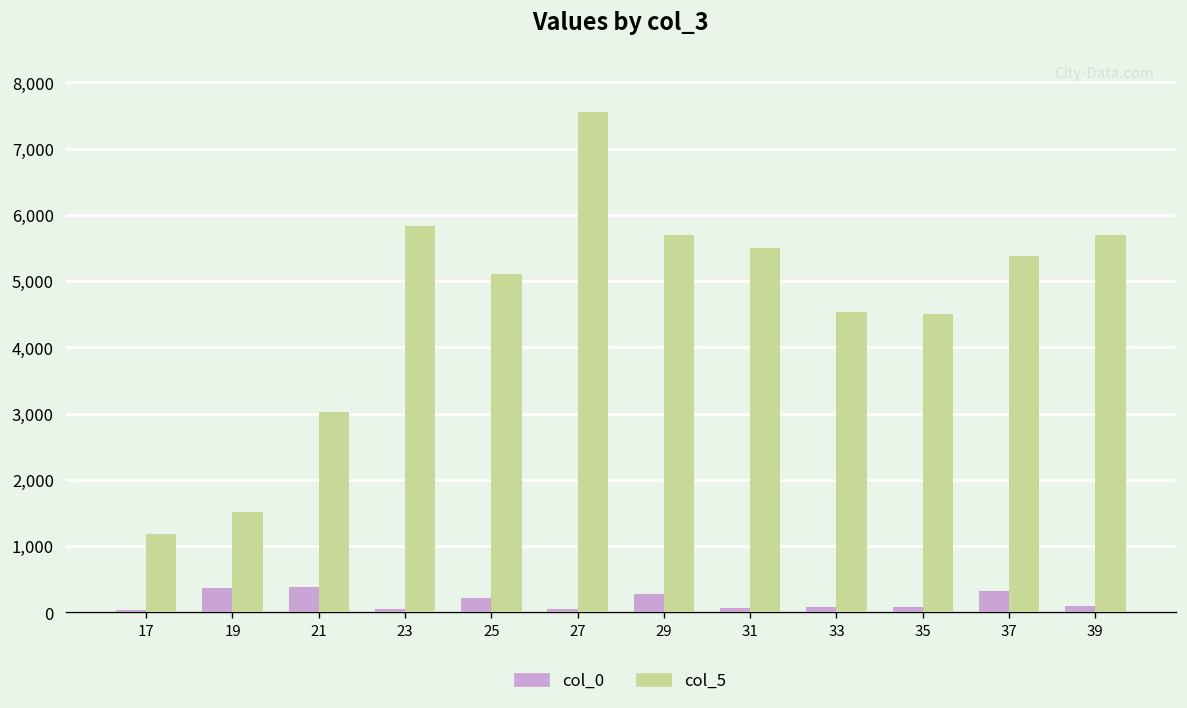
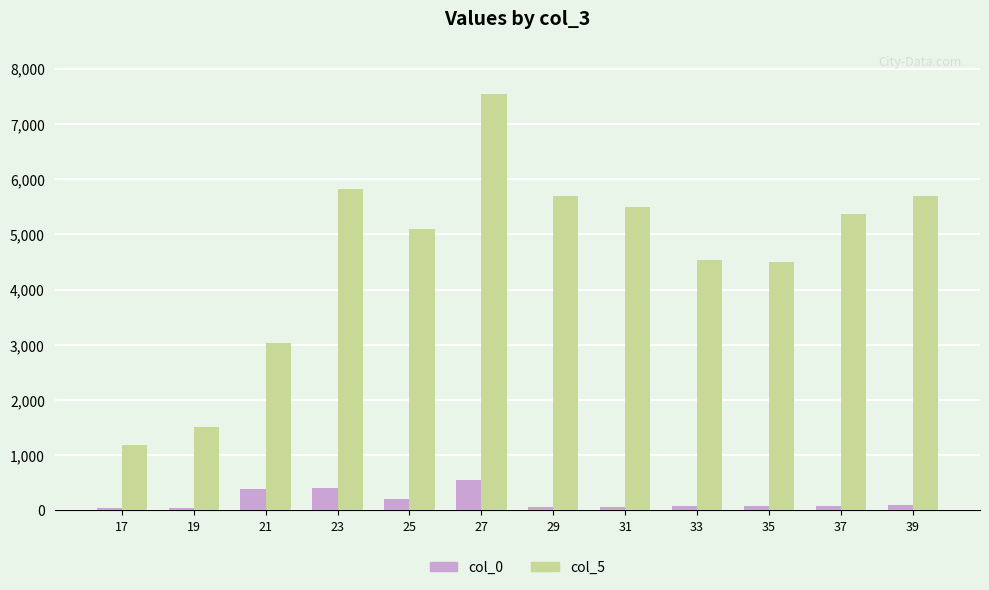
  {
    "col_0": {
-     "19": "400",
+     "19": "0",
      "21": "400",
-     "23": "100",
+     "23": "400",
      "25": "200",
-     "27": "100",
-     "29": "300",
+     "27": "500",
+     "29": "100",
      "31": "100",
      "33": "100",
      "35": "100",
-     "37": "300",
+     "37": "100",
      "39": "100"
    },
    "col_5": {
      "17": "1,200",
      "19": "1,500",
      "21": "3,000",
      "23": "5,800",
      "25": "5,100",
      "27": "7,600",
      "29": "5,700",
      "31": "5,500",
      "33": "4,500",
      "35": "4,500",
      "37": "5,400",
      "39": "5,700"
    }
  }
